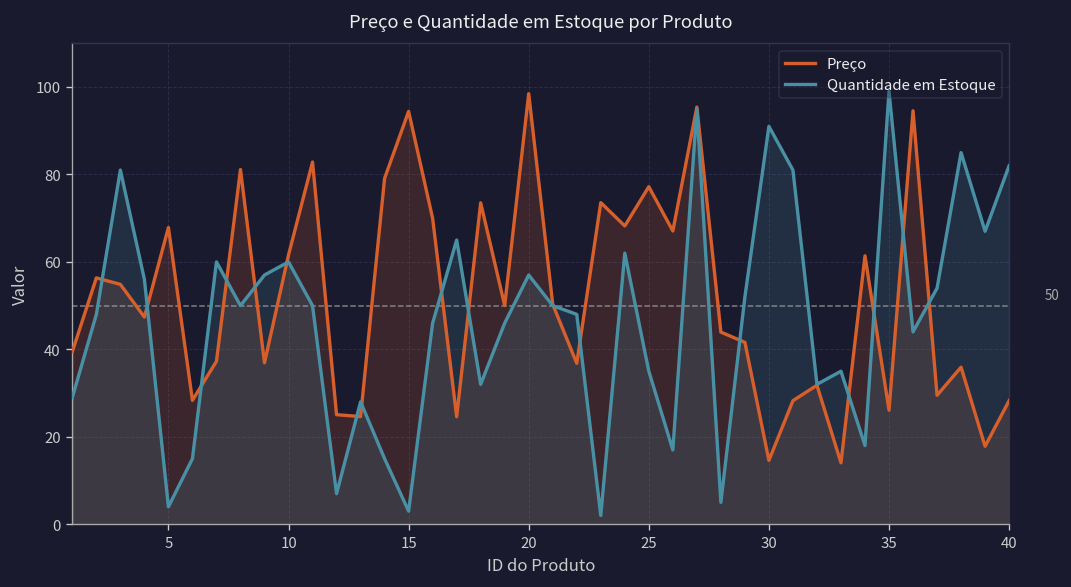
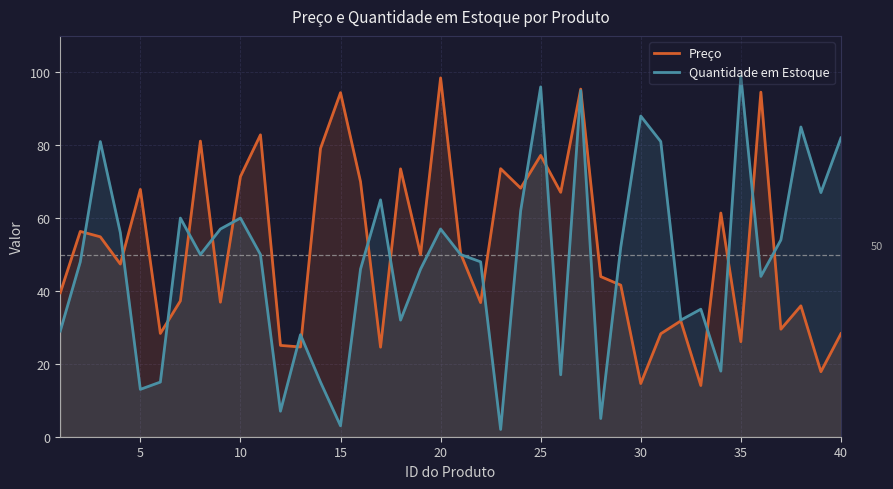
  {
    "Preço": {
      "5": 68,
-     "10": 62,
+     "10": 71,
      "15": 94,
      "20": 98,
      "25": 77,
      "30": 15,
      "35": 26,
      "40": 28
    },
    "Quantidade em Estoque": {
-     "5": 4,
+     "5": 13,
      "10": 60,
      "15": 3,
      "20": 57,
-     "25": 35,
-     "30": 91,
+     "25": 96,
+     "30": 88,
      "40": 82
    }
  }
